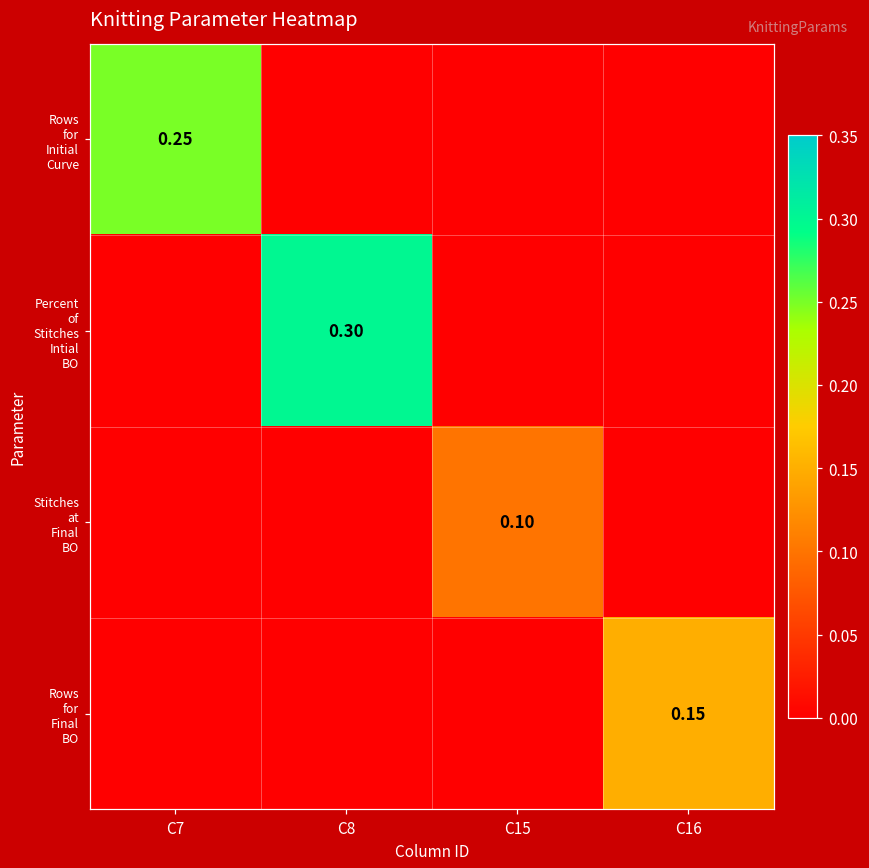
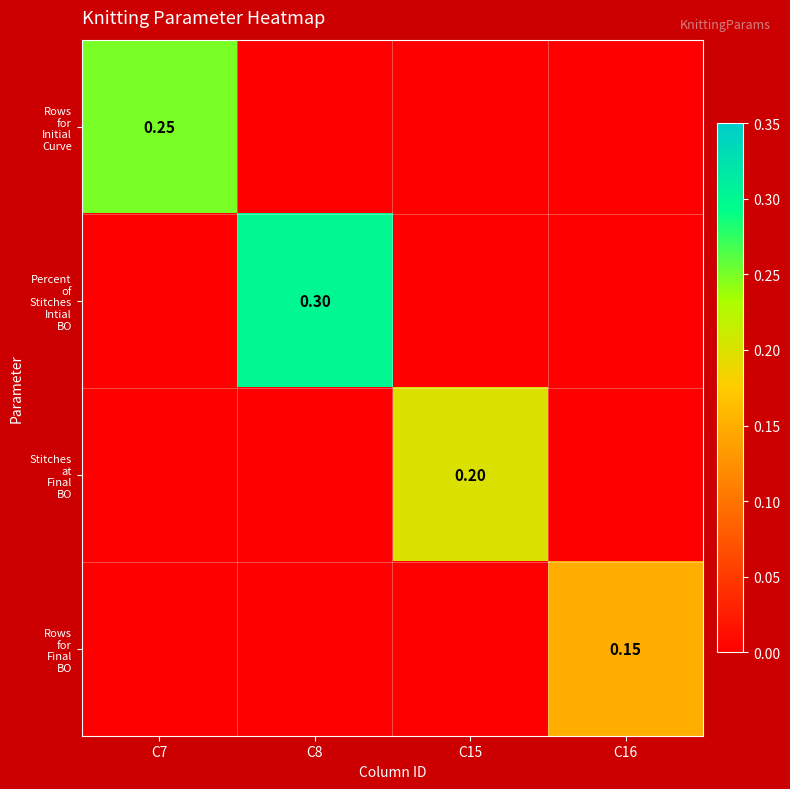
  {
    "Rows for Initial Curve": {
      "C7": 0.25
    },
    "Percent of Stitches Intial BO": {
      "C8": 0.30
    },
    "Stitches at Final BO": {
-     "C15": 0.10
+     "C15": 0.20
    },
    "Rows for Final BO": {
      "C16": 0.15
    }
  }
